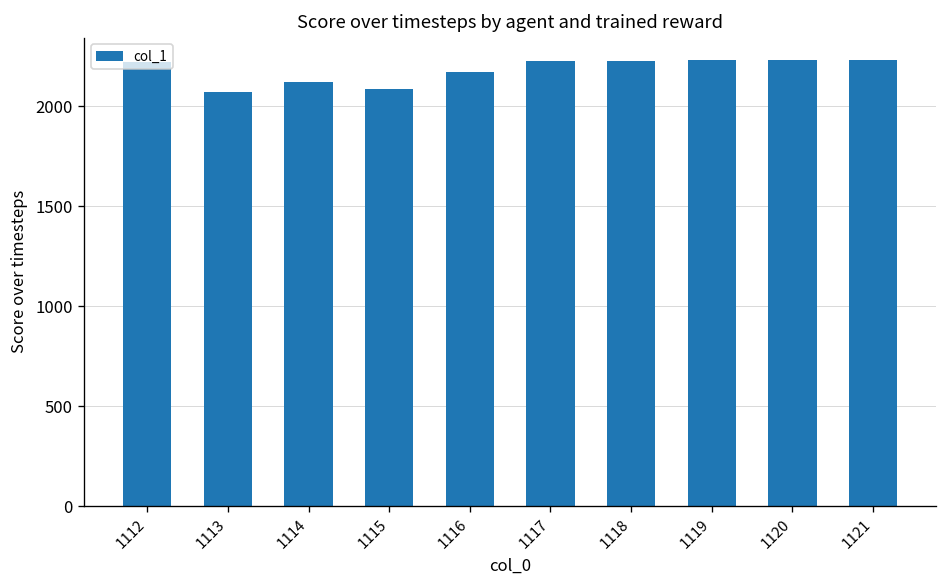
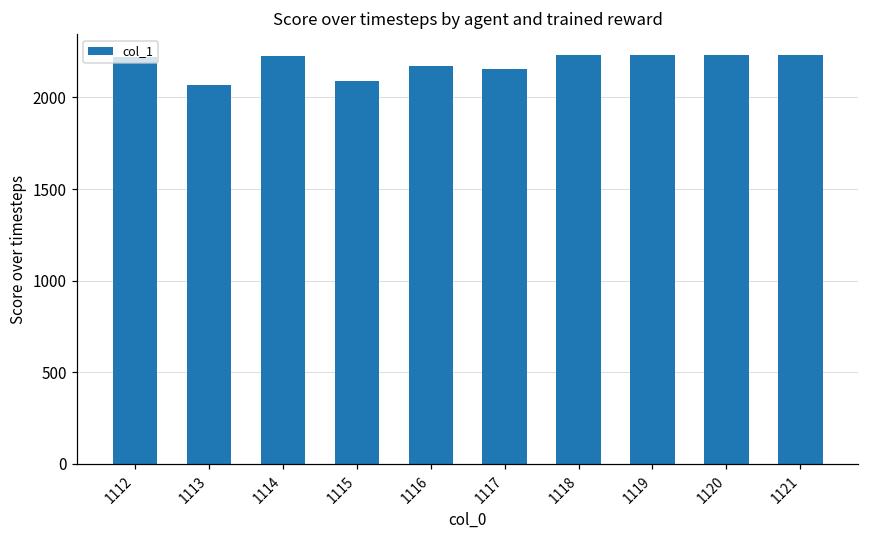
  {
    "1113": 2070,
-   "1114": 2120,
+   "1114": 2230,
    "1115": 2090,
    "1116": 2170,
-   "1117": 2230,
+   "1117": 2160,
    "1118": 2230,
    "1119": 2230,
    "1120": 2230,
    "1121": 2230
  }
